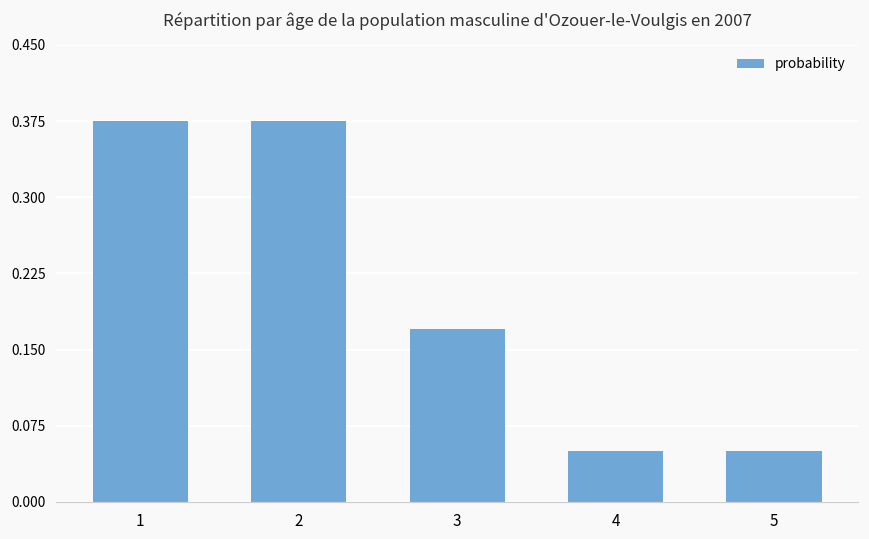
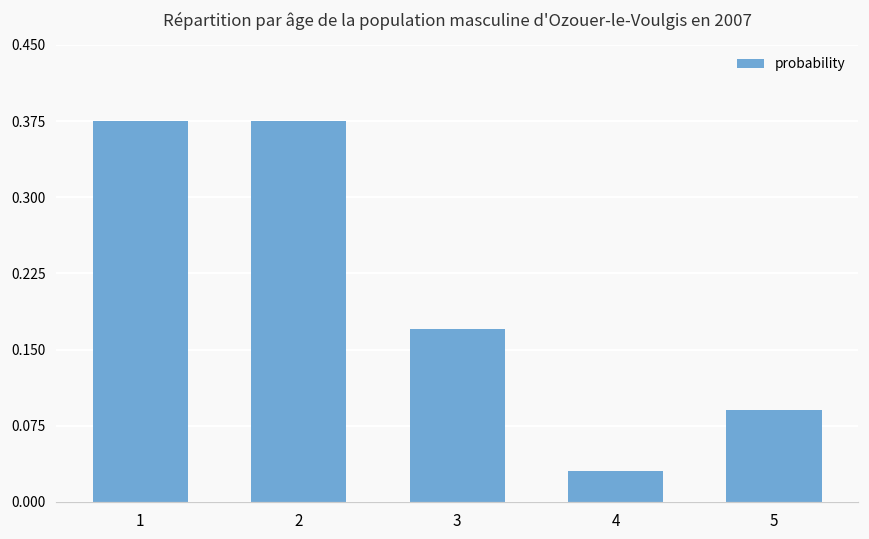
  {
    "1": 0.38,
    "2": 0.38,
    "3": 0.17,
-   "4": 0.05,
-   "5": 0.05
+   "4": 0.03,
+   "5": 0.09
  }
